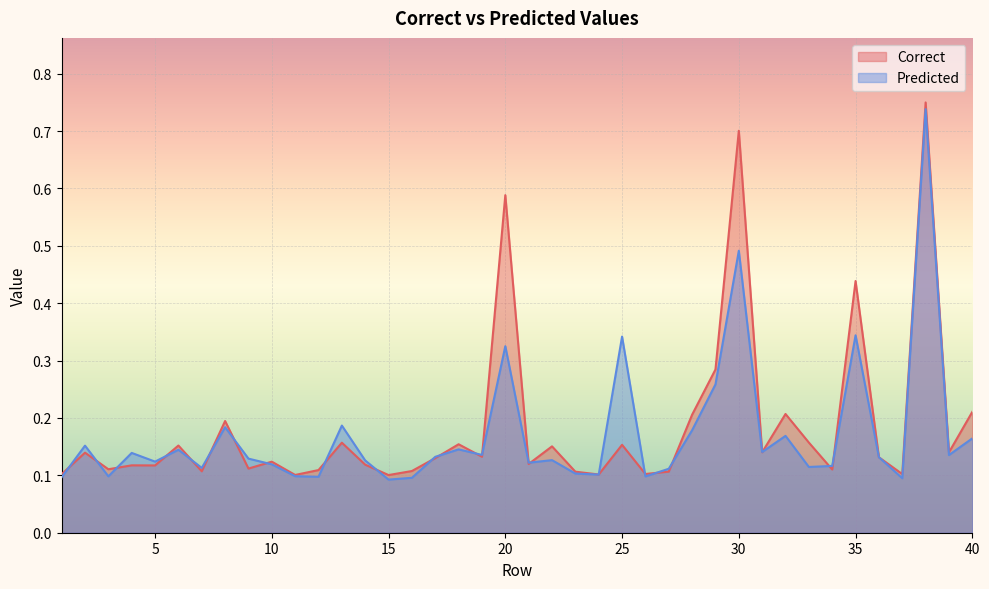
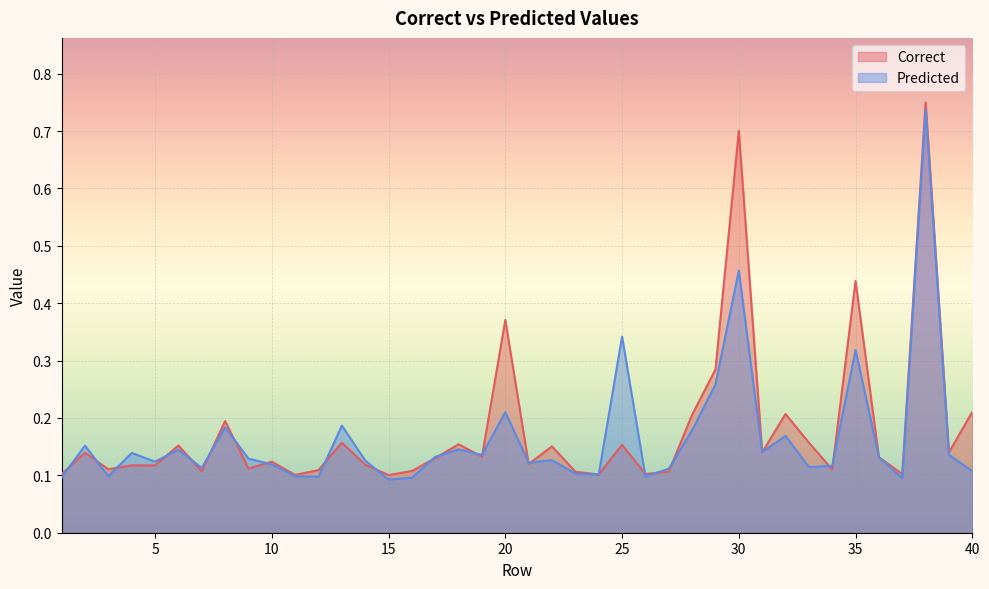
  {
    "Correct": {
      "5": 0.12,
      "10": 0.12,
      "15": 0.10,
-     "20": 0.59,
+     "20": 0.37,
      "25": 0.15,
      "30": 0.70,
      "35": 0.44,
      "40": 0.21
    },
    "Predicted": {
      "5": 0.12,
      "10": 0.12,
      "15": 0.09,
-     "20": 0.33,
+     "20": 0.21,
      "25": 0.34,
-     "30": 0.49,
-     "35": 0.34,
-     "40": 0.16
+     "30": 0.46,
+     "35": 0.32,
+     "40": 0.11
    }
  }
